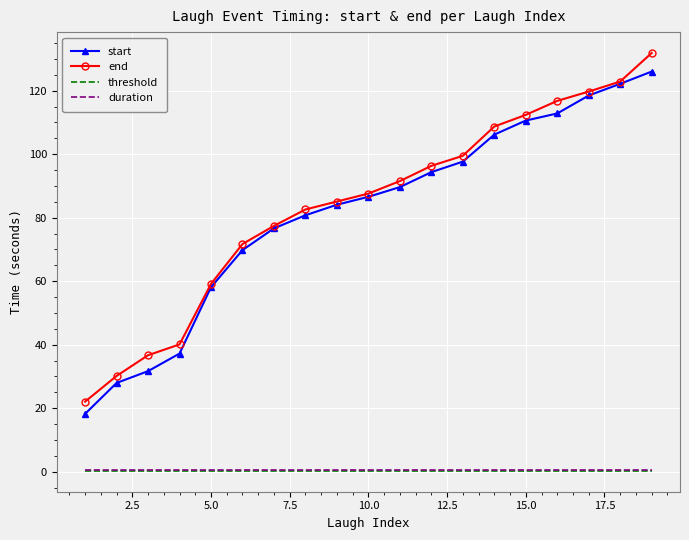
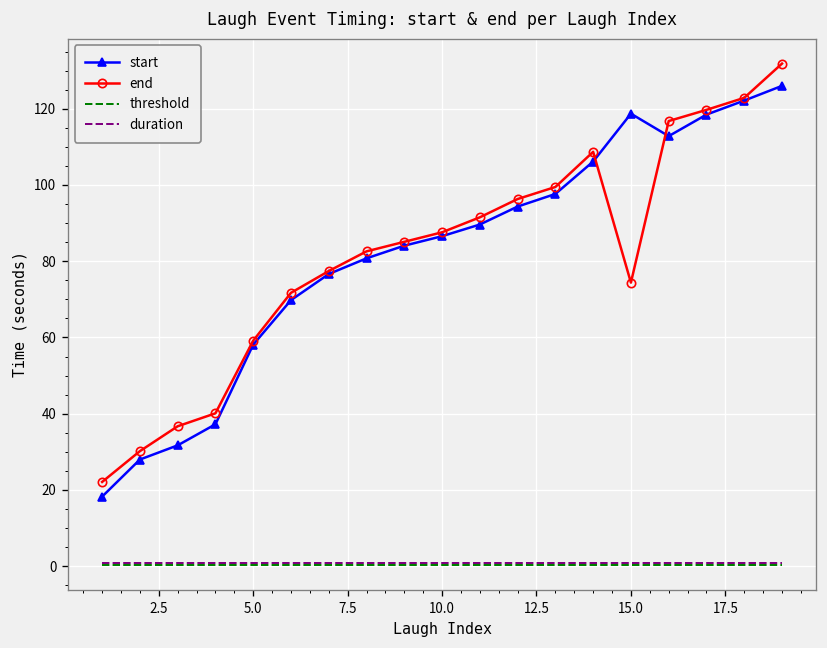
  {
    "start": {
      "5.0": 58,
      "10.0": 87,
-     "15.0": 111
+     "15.0": 119
    },
    "end": {
      "5.0": 59,
      "10.0": 88,
-     "15.0": 112
+     "15.0": 74
    }
  }
